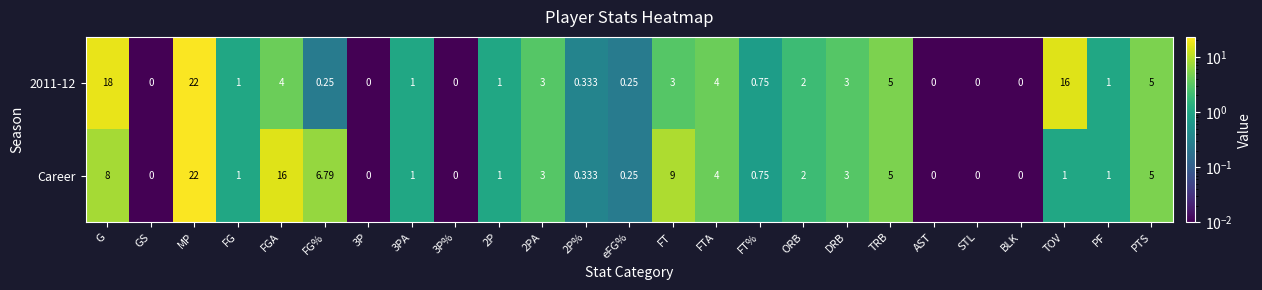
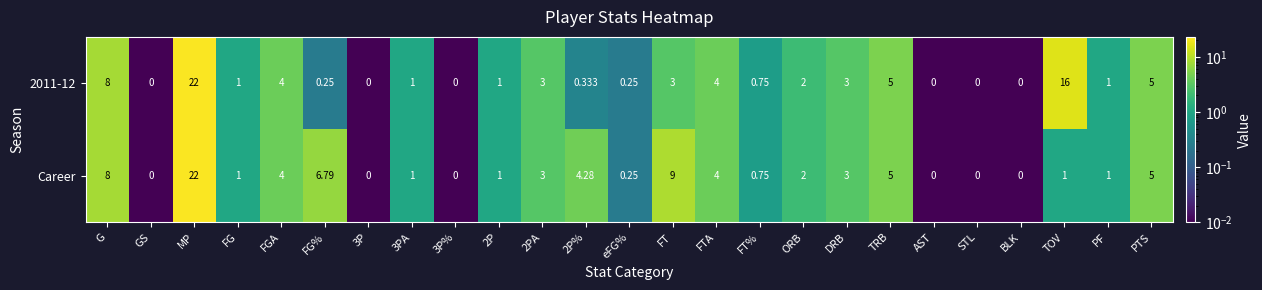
  {
    "2011-12": {
-     "G": 18,
+     "G": 8,
      "GS": 0,
      "MP": 22,
      "FG": 1,
      "FGA": 4,
      "FG%": 0.25,
      "3P": 0,
      "3PA": 1,
      "3P%": 0,
      "2P": 1,
      "2PA": 3,
      "2P%": 0.333,
      "eFG%": 0.25,
      "FT": 3,
      "FTA": 4,
      "FT%": 0.75,
      "ORB": 2,
      "DRB": 3,
      "TRB": 5,
      "AST": 0,
      "STL": 0,
      "BLK": 0,
      "TOV": 16,
      "PF": 1,
      "PTS": 5
    },
    "Career": {
      "G": 8,
      "GS": 0,
      "MP": 22,
      "FG": 1,
-     "FGA": 16,
+     "FGA": 4,
      "FG%": 6.79,
      "3P": 0,
      "3PA": 1,
      "3P%": 0,
      "2P": 1,
      "2PA": 3,
-     "2P%": 0.333,
+     "2P%": 4.28,
      "eFG%": 0.25,
      "FT": 9,
      "FTA": 4,
      "FT%": 0.75,
      "ORB": 2,
      "DRB": 3,
      "TRB": 5,
      "AST": 0,
      "STL": 0,
      "BLK": 0,
      "TOV": 1,
      "PF": 1,
      "PTS": 5
    }
  }
